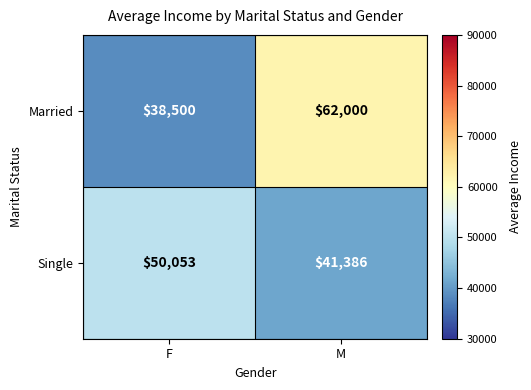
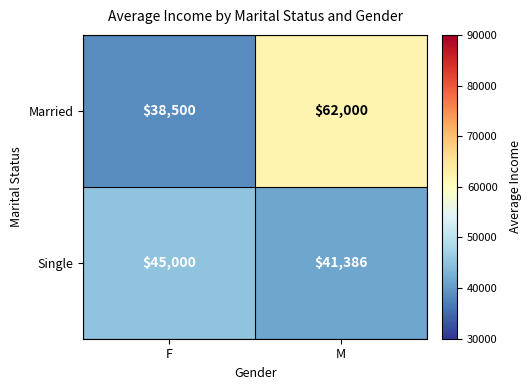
  {
    "Married": {
      "F": "$38,500",
      "M": "$62,000"
    },
    "Single": {
-     "F": "$50,053",
+     "F": "$45,000",
      "M": "$41,386"
    }
  }
